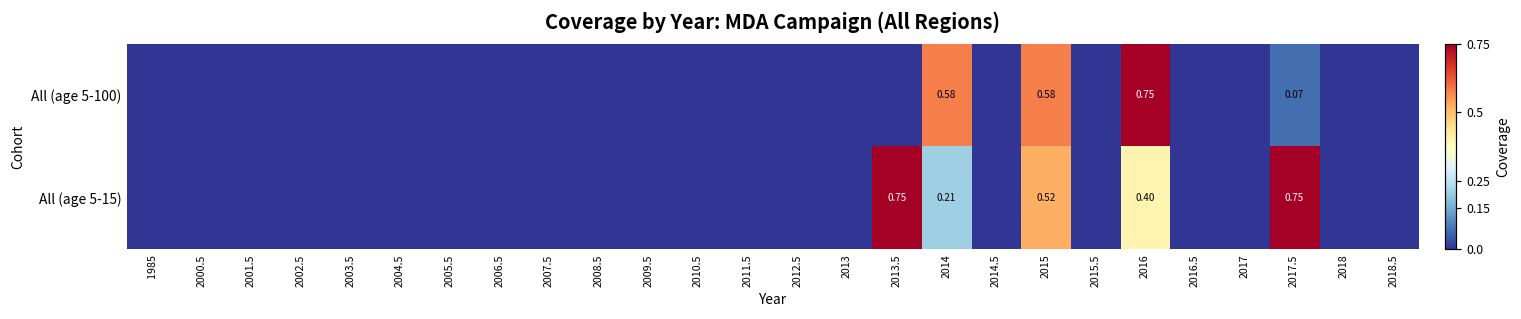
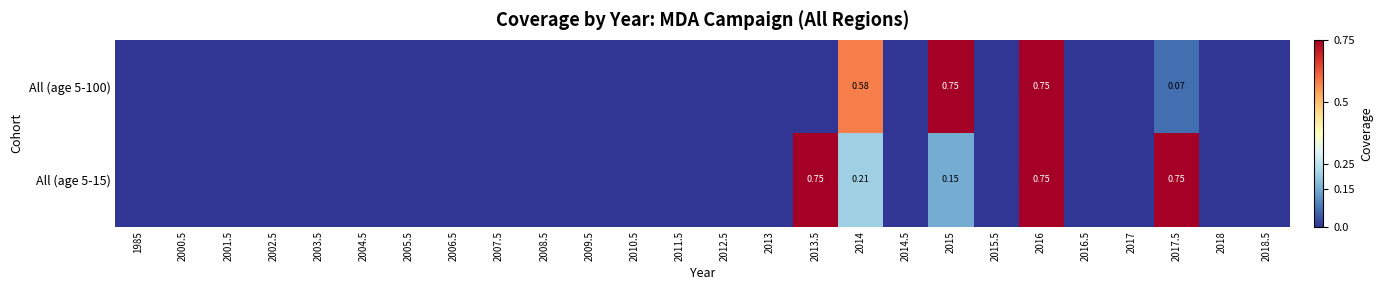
  {
    "All (age 5-100)": {
      "2014": 0.58,
-     "2015": 0.58,
+     "2015": 0.75,
      "2016": 0.75,
      "2017.5": 0.07
    },
    "All (age 5-15)": {
      "2013.5": 0.75,
      "2014": 0.21,
-     "2015": 0.52,
-     "2016": 0.40,
+     "2015": 0.15,
+     "2016": 0.75,
      "2017.5": 0.75
    }
  }
